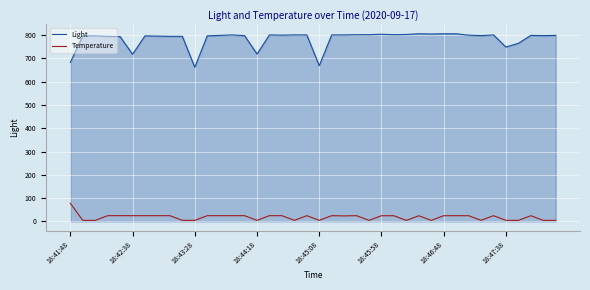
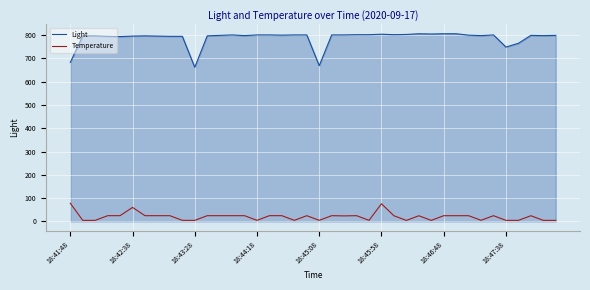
  {
    "Light": {
      "18:41:48": 680,
-     "18:42:38": 720,
+     "18:42:38": 800,
      "18:43:28": 660,
-     "18:44:18": 720,
+     "18:44:18": 800,
      "18:45:08": 670,
      "18:45:58": 800,
      "18:46:48": 810,
      "18:47:38": 750
    },
    "Temperature": {
      "18:41:48": 80,
-     "18:42:38": 20,
+     "18:42:38": 60,
      "18:43:28": 0,
      "18:44:18": 0,
      "18:45:08": 0,
-     "18:45:58": 20,
+     "18:45:58": 80,
      "18:46:48": 20,
      "18:47:38": 0
    }
  }
